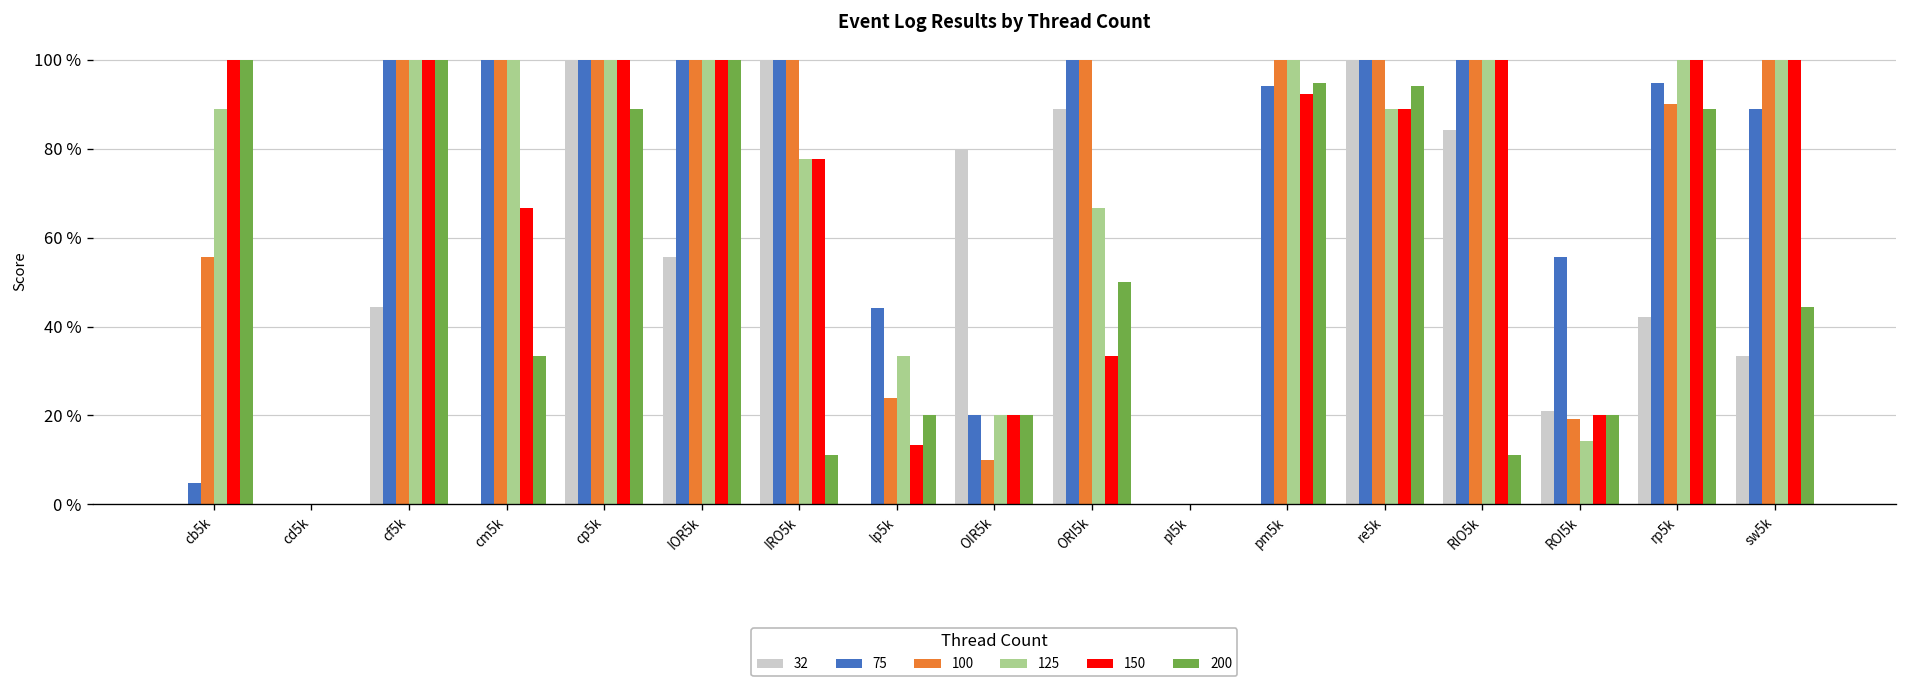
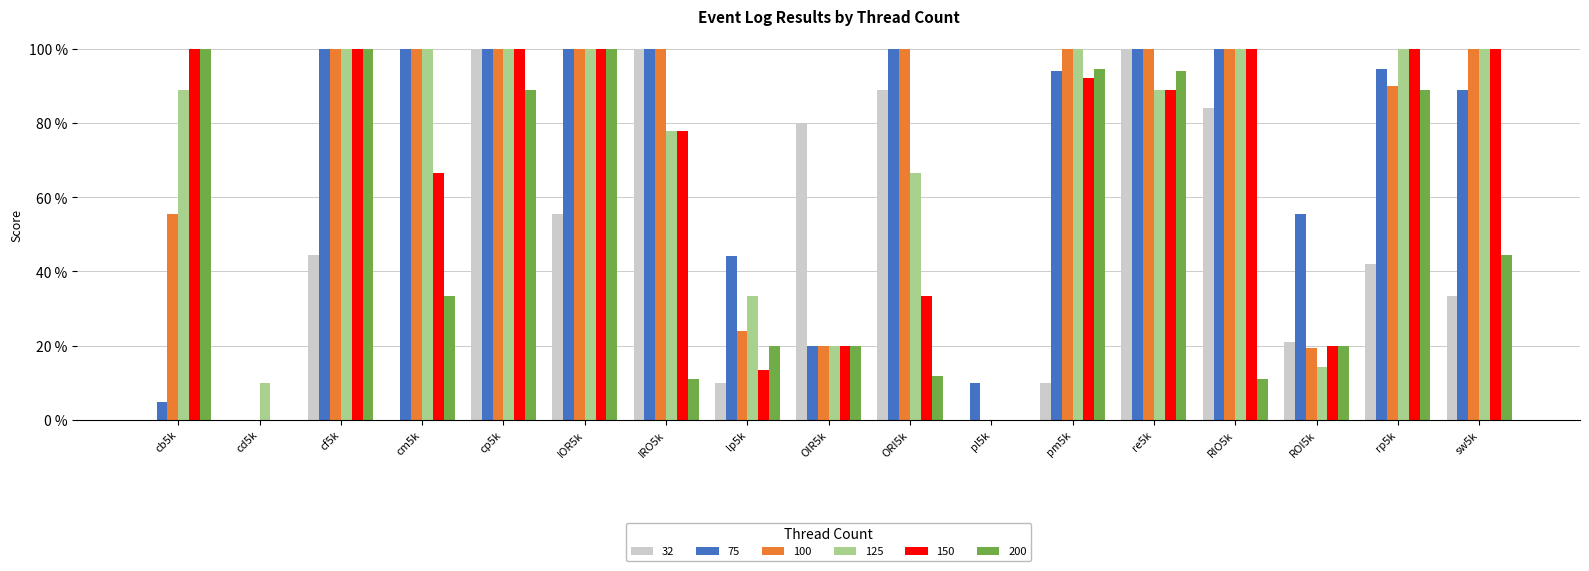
  {
    "32": {
      "cb5k": "0 %",
      "cd5k": "0 %",
      "cf5k": "44 %",
      "cm5k": "0 %",
      "cp5k": "100 %",
      "IOR5k": "56 %",
      "IRO5k": "100 %",
-     "lp5k": "0 %",
+     "lp5k": "10 %",
      "OIR5k": "80 %",
      "ORI5k": "89 %",
      "pl5k": "0 %",
-     "pm5k": "0 %",
+     "pm5k": "10 %",
      "re5k": "100 %",
      "RIO5k": "84 %",
      "ROI5k": "21 %",
      "rp5k": "42 %",
      "sw5k": "33 %"
    },
    "75": {
      "cb5k": "5 %",
      "cd5k": "0 %",
      "cf5k": "100 %",
      "cm5k": "100 %",
      "cp5k": "100 %",
      "IOR5k": "100 %",
      "IRO5k": "100 %",
      "lp5k": "44 %",
      "OIR5k": "20 %",
      "ORI5k": "100 %",
-     "pl5k": "0 %",
+     "pl5k": "10 %",
      "pm5k": "94 %",
      "re5k": "100 %",
      "RIO5k": "100 %",
      "ROI5k": "56 %",
      "rp5k": "95 %",
      "sw5k": "89 %"
    },
    "100": {
      "cb5k": "56 %",
      "cd5k": "0 %",
      "cf5k": "100 %",
      "cm5k": "100 %",
      "cp5k": "100 %",
      "IOR5k": "100 %",
      "IRO5k": "100 %",
      "lp5k": "24 %",
-     "OIR5k": "10 %",
+     "OIR5k": "20 %",
      "ORI5k": "100 %",
      "pl5k": "0 %",
      "pm5k": "100 %",
      "re5k": "100 %",
      "RIO5k": "100 %",
      "ROI5k": "19 %",
      "rp5k": "90 %",
      "sw5k": "100 %"
    },
    "125": {
      "cb5k": "89 %",
-     "cd5k": "0 %",
+     "cd5k": "10 %",
      "cf5k": "100 %",
      "cm5k": "100 %",
      "cp5k": "100 %",
      "IOR5k": "100 %",
      "IRO5k": "78 %",
      "lp5k": "33 %",
      "OIR5k": "20 %",
      "ORI5k": "67 %",
      "pl5k": "0 %",
      "pm5k": "100 %",
      "re5k": "89 %",
      "RIO5k": "100 %",
      "ROI5k": "14 %",
      "rp5k": "100 %",
      "sw5k": "100 %"
    },
    "150": {
      "cb5k": "100 %",
      "cd5k": "0 %",
      "cf5k": "100 %",
      "cm5k": "67 %",
      "cp5k": "100 %",
      "IOR5k": "100 %",
      "IRO5k": "78 %",
      "lp5k": "13 %",
      "OIR5k": "20 %",
      "ORI5k": "33 %",
      "pl5k": "0 %",
      "pm5k": "92 %",
      "re5k": "89 %",
      "RIO5k": "100 %",
      "ROI5k": "20 %",
      "rp5k": "100 %",
      "sw5k": "100 %"
    },
    "200": {
      "cb5k": "100 %",
      "cd5k": "0 %",
      "cf5k": "100 %",
      "cm5k": "33 %",
      "cp5k": "89 %",
      "IOR5k": "100 %",
      "IRO5k": "11 %",
      "lp5k": "20 %",
      "OIR5k": "20 %",
-     "ORI5k": "50 %",
+     "ORI5k": "12 %",
      "pl5k": "0 %",
      "pm5k": "95 %",
      "re5k": "94 %",
      "RIO5k": "11 %",
      "ROI5k": "20 %",
      "rp5k": "89 %",
      "sw5k": "44 %"
    }
  }
